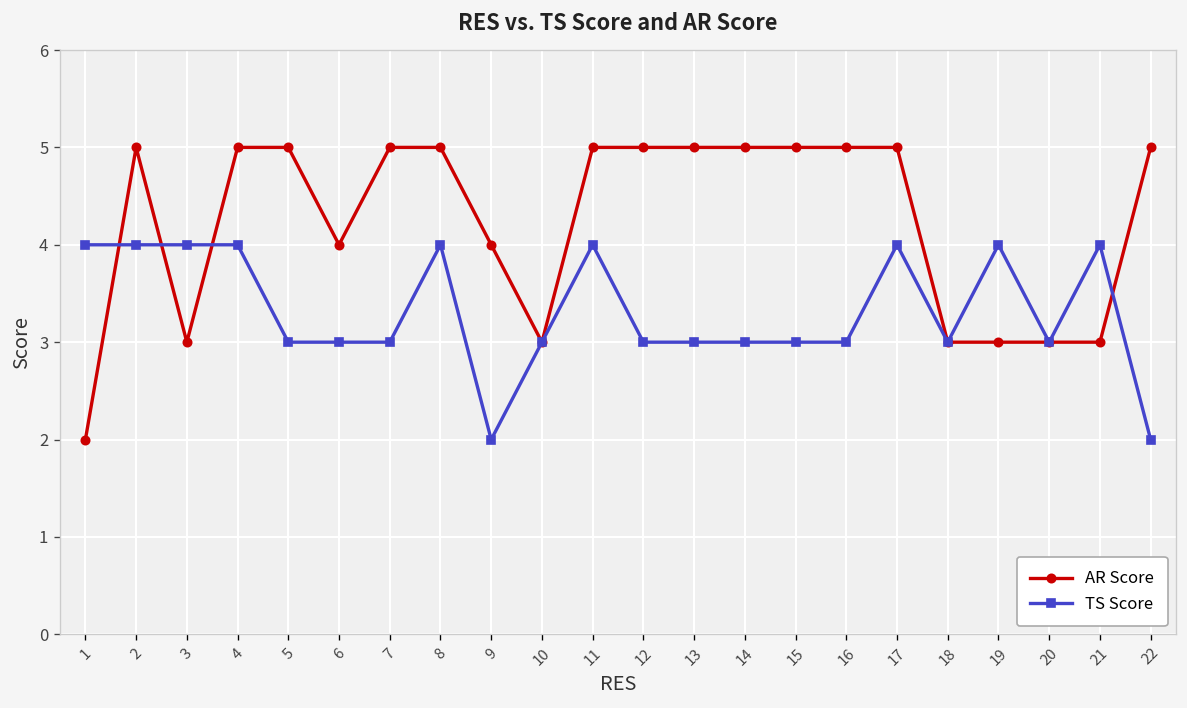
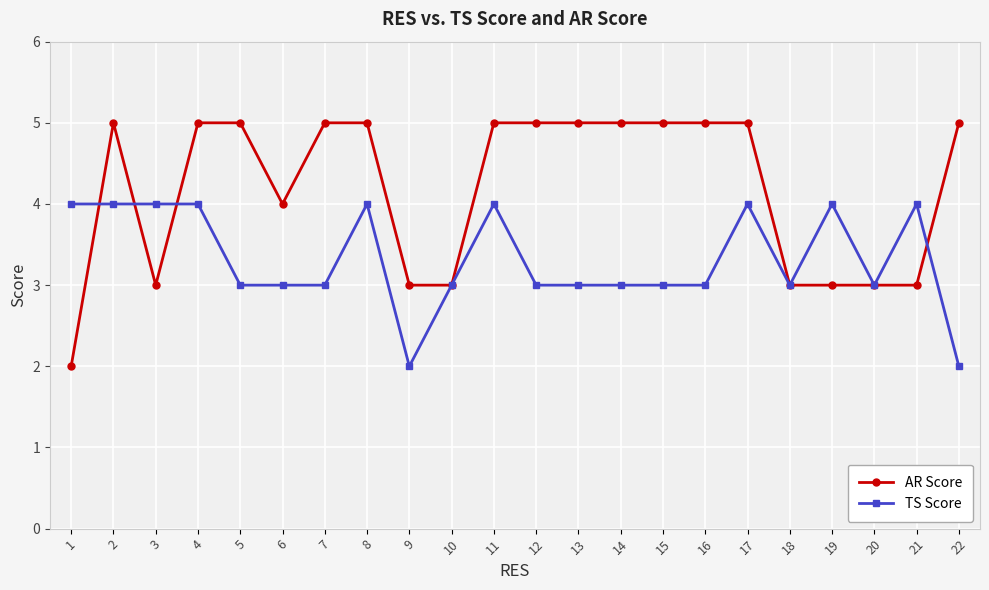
  {
    "AR Score": {
      "1": 2,
      "2": 5,
      "3": 3,
      "4": 5,
      "5": 5,
      "6": 4,
      "7": 5,
      "8": 5,
-     "9": 4,
+     "9": 3,
      "11": 5,
      "12": 5,
      "13": 5,
      "14": 5,
      "15": 5,
      "16": 5,
      "17": 5,
      "19": 3,
      "21": 3,
      "22": 5
    },
    "TS Score": {
      "1": 4,
      "2": 4,
      "3": 4,
      "4": 4,
      "5": 3,
      "6": 3,
      "7": 3,
      "8": 4,
      "9": 2,
      "11": 4,
      "12": 3,
      "13": 3,
      "14": 3,
      "15": 3,
      "16": 3,
      "17": 4,
      "19": 4,
      "21": 4,
      "22": 2
    }
  }
